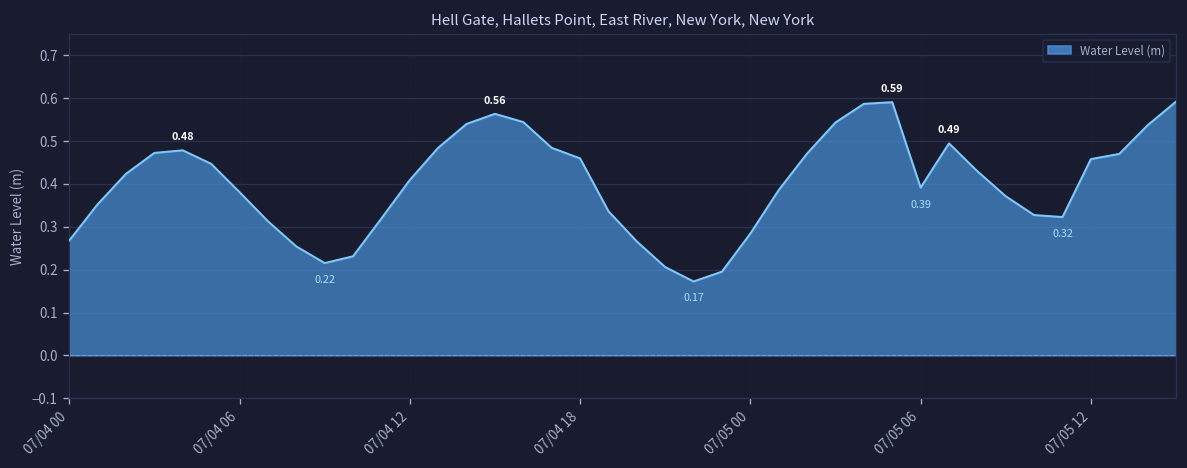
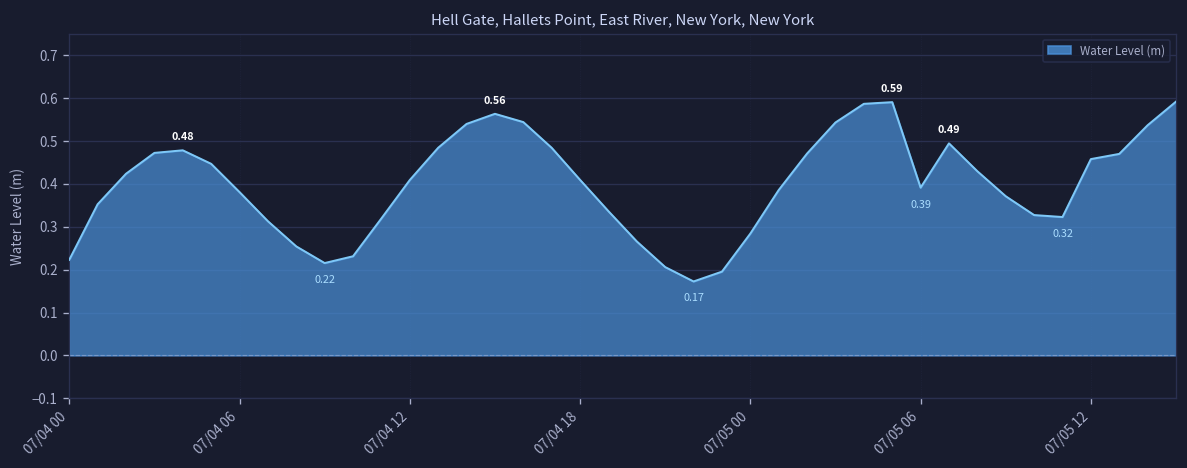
  {
-   "07/04 00": 0.27,
+   "07/04 00": 0.22,
    "07/04 06": 0.38,
    "07/04 12": 0.41,
-   "07/04 18": 0.46,
+   "07/04 18": 0.41,
    "07/05 00": 0.28,
    "07/05 12": 0.46
  }
